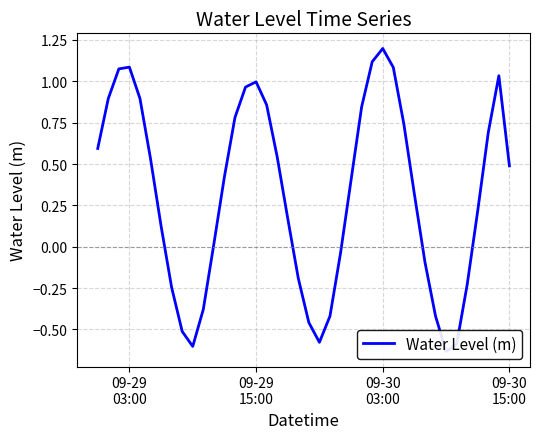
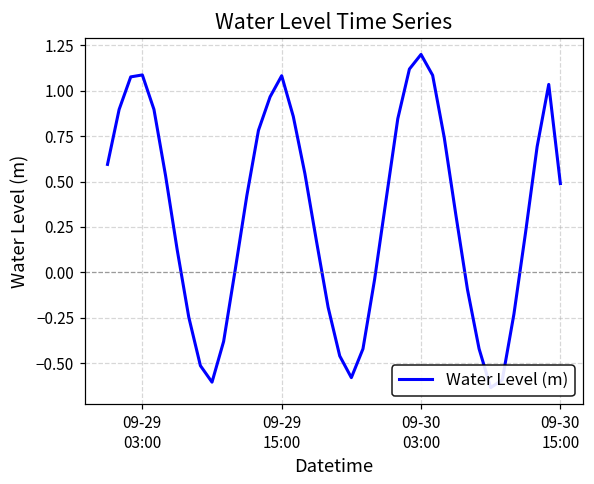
  {
    "09-29 03:00": 1.09,
-   "09-29 15:00": 1.00,
+   "09-29 15:00": 1.08,
    "09-30 03:00": 1.20,
    "09-30 15:00": 0.49
  }
